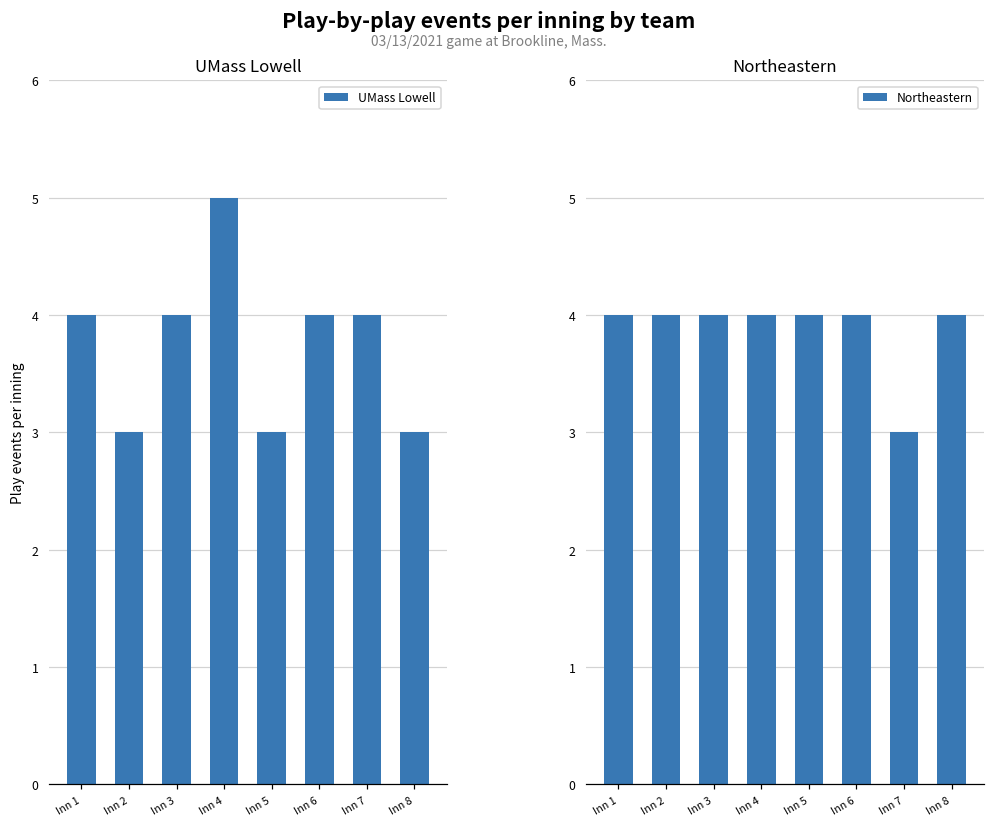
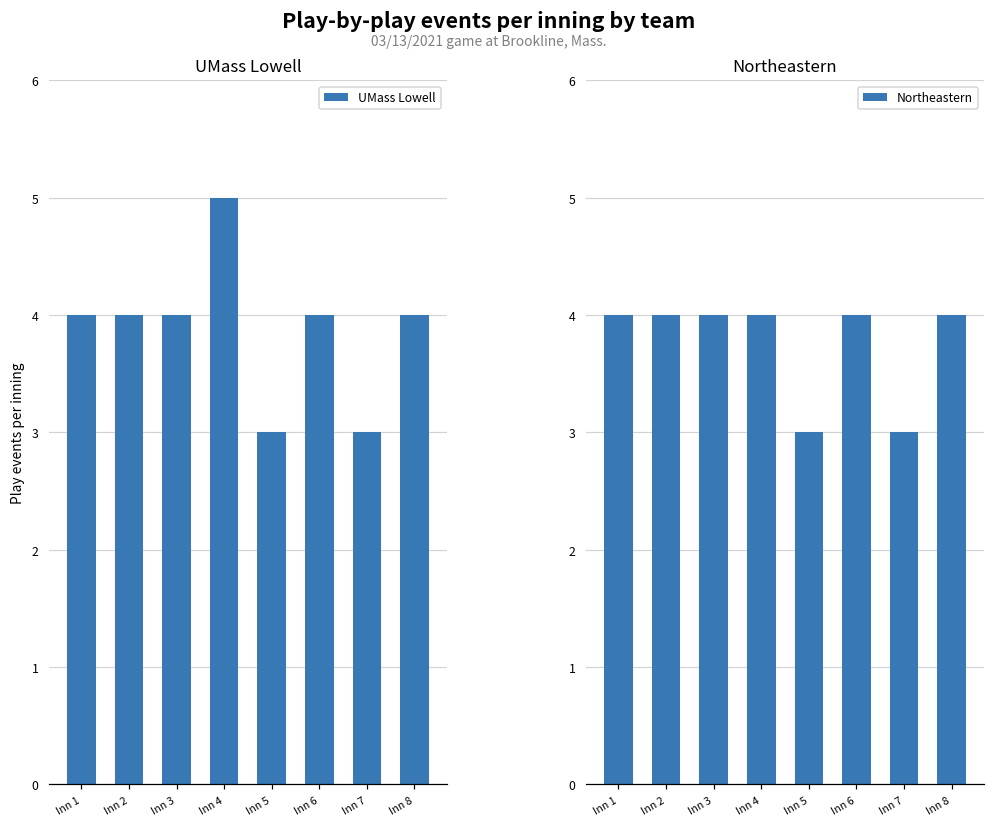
  {
    "UMass Lowell": {
      "Inn 1": 4,
-     "Inn 2": 3,
+     "Inn 2": 4,
      "Inn 3": 4,
      "Inn 4": 5,
      "Inn 5": 3,
      "Inn 6": 4,
-     "Inn 7": 4,
-     "Inn 8": 3
+     "Inn 7": 3,
+     "Inn 8": 4
    },
    "Northeastern": {
      "Inn 1": 4,
      "Inn 2": 4,
      "Inn 3": 4,
      "Inn 4": 4,
-     "Inn 5": 4,
+     "Inn 5": 3,
      "Inn 6": 4,
      "Inn 7": 3,
      "Inn 8": 4
    }
  }
